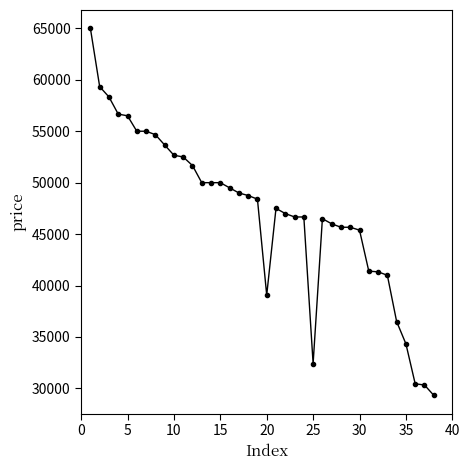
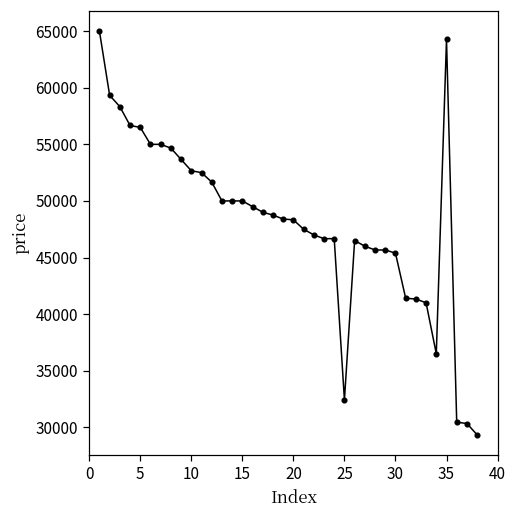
  {
    "5": 56500,
    "10": 52700,
    "15": 50000,
-   "20": 39100,
+   "20": 48300,
    "25": 32400,
    "30": 45400,
-   "35": 34300
+   "35": 64300
  }
